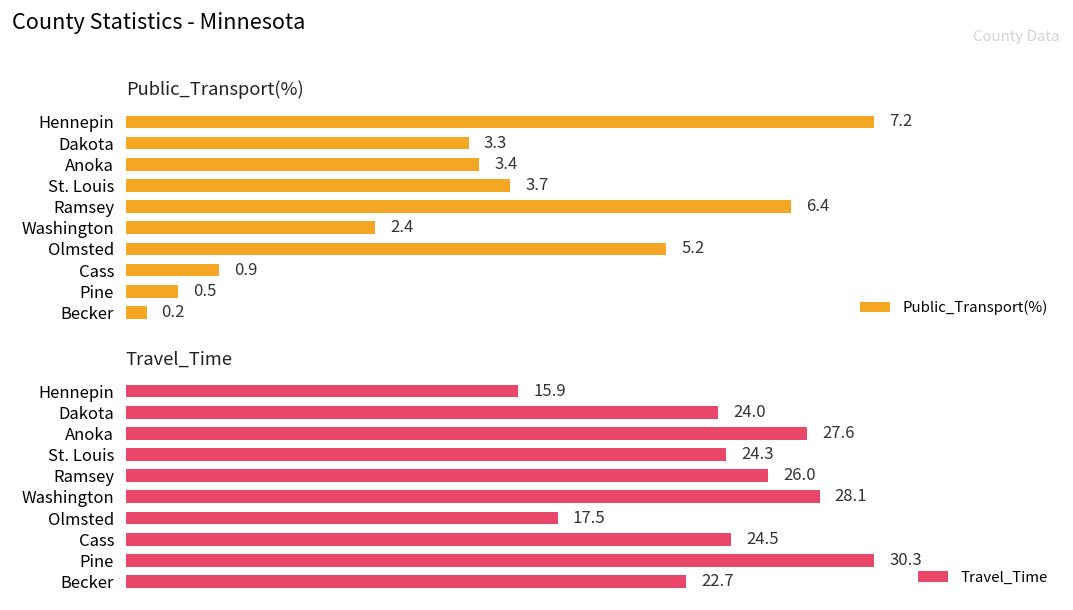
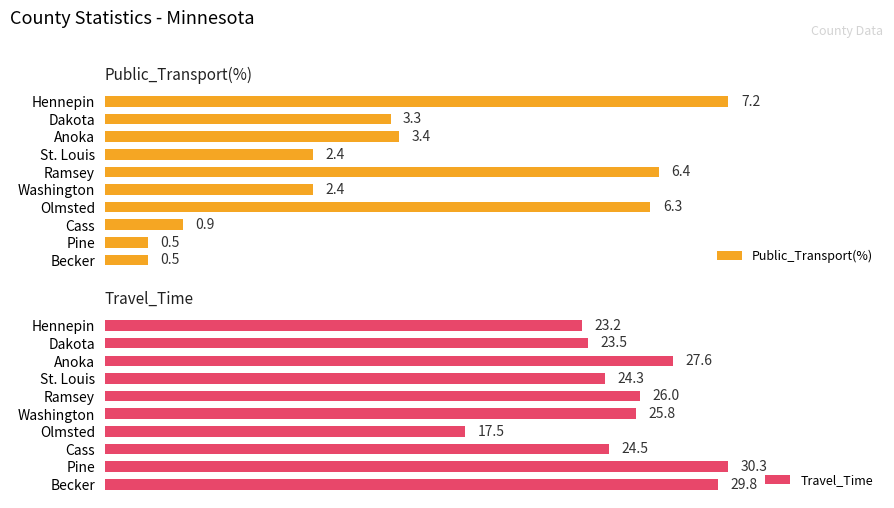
  {
    "Public_Transport(%)": {
      "Hennepin": 7.2,
      "Dakota": 3.3,
      "Anoka": 3.4,
-     "St. Louis": 3.7,
+     "St. Louis": 2.4,
      "Ramsey": 6.4,
      "Washington": 2.4,
-     "Olmsted": 5.2,
+     "Olmsted": 6.3,
      "Cass": 0.9,
      "Pine": 0.5,
-     "Becker": 0.2
+     "Becker": 0.5
    },
    "Travel_Time": {
-     "Hennepin": 15.9,
-     "Dakota": 24.0,
+     "Hennepin": 23.2,
+     "Dakota": 23.5,
      "Anoka": 27.6,
      "St. Louis": 24.3,
      "Ramsey": 26.0,
-     "Washington": 28.1,
+     "Washington": 25.8,
      "Olmsted": 17.5,
      "Cass": 24.5,
      "Pine": 30.3,
-     "Becker": 22.7
+     "Becker": 29.8
    }
  }
